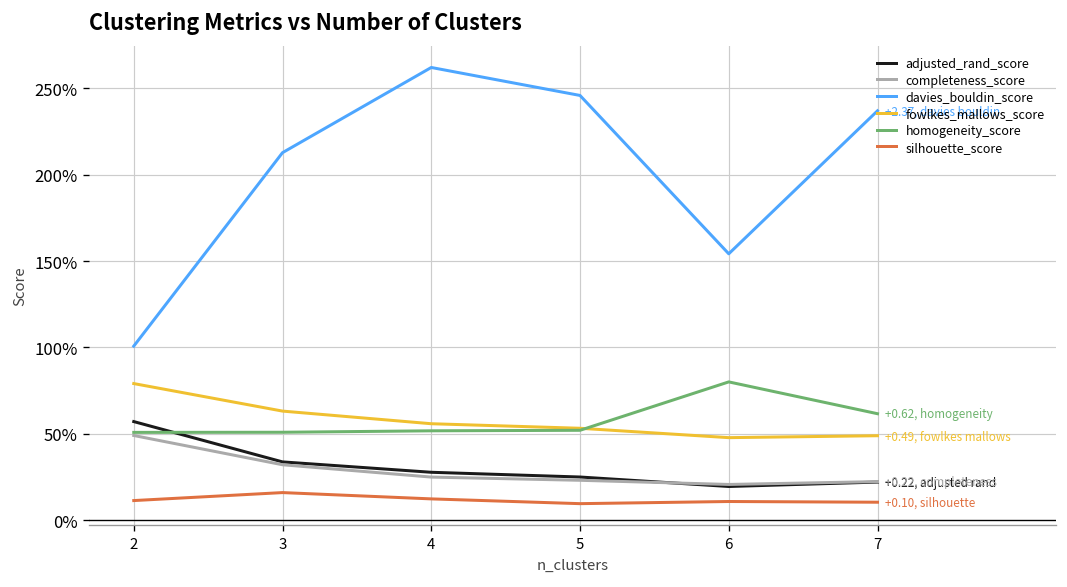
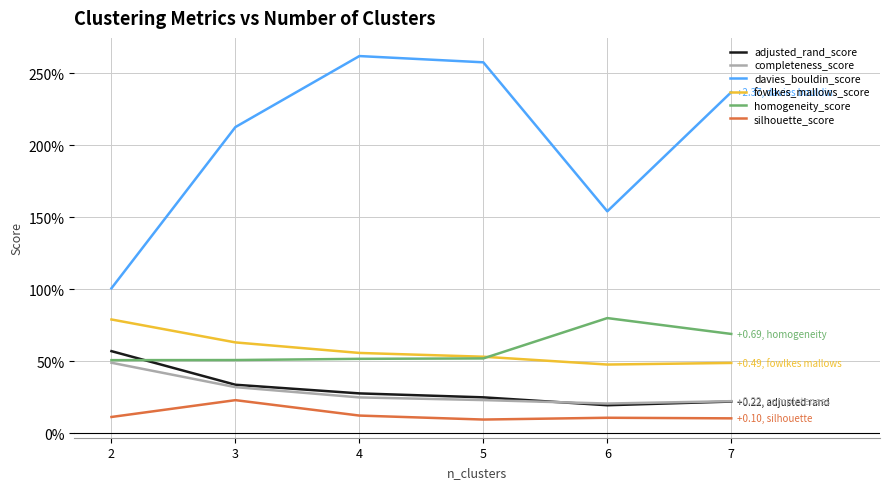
  {
    "adjusted_rand_score": {
      "2": "57%",
      "4": "28%",
      "5": "25%"
    },
    "completeness_score": {
      "4": "25%",
      "5": "23%"
    },
    "davies_bouldin_score": {
      "2": "101%",
      "3": "213%",
      "4": "262%",
-     "5": "246%",
+     "5": "258%",
      "6": "154%"
    },
    "fowlkes_mallows_score": {
      "7": "+0.49,"
    },
    "homogeneity_score": {
-     "7": "+0.62,"
+     "7": "+0.69,"
    },
    "silhouette_score": {
      "2": "11%",
-     "3": "16%",
+     "3": "23%",
      "4": "12%",
      "5": "10%",
      "6": "11%"
    }
  }
